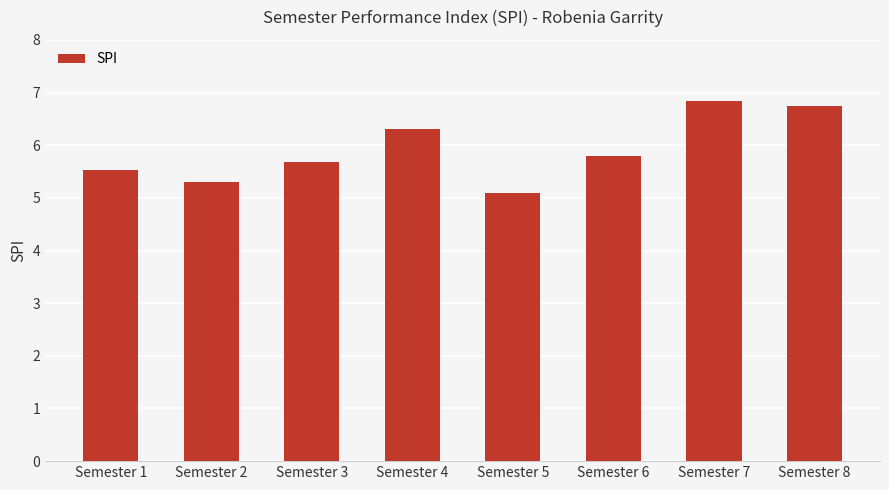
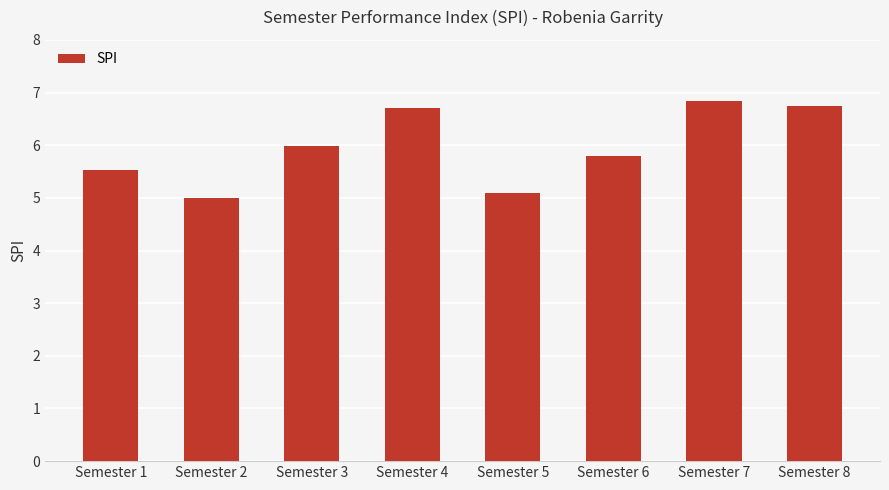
  {
    "Semester 1": 5.5,
-   "Semester 2": 5.3,
-   "Semester 3": 5.7,
-   "Semester 4": 6.3,
+   "Semester 2": 5.0,
+   "Semester 3": 6.0,
+   "Semester 4": 6.7,
    "Semester 5": 5.1,
    "Semester 6": 5.8,
    "Semester 7": 6.8,
    "Semester 8": 6.7
  }
